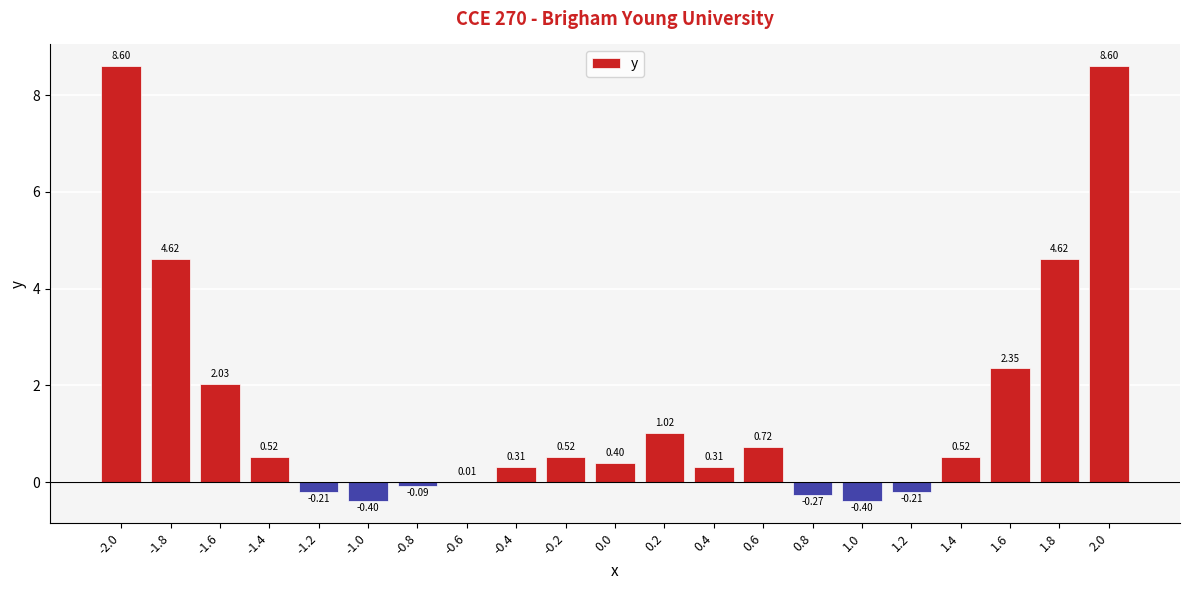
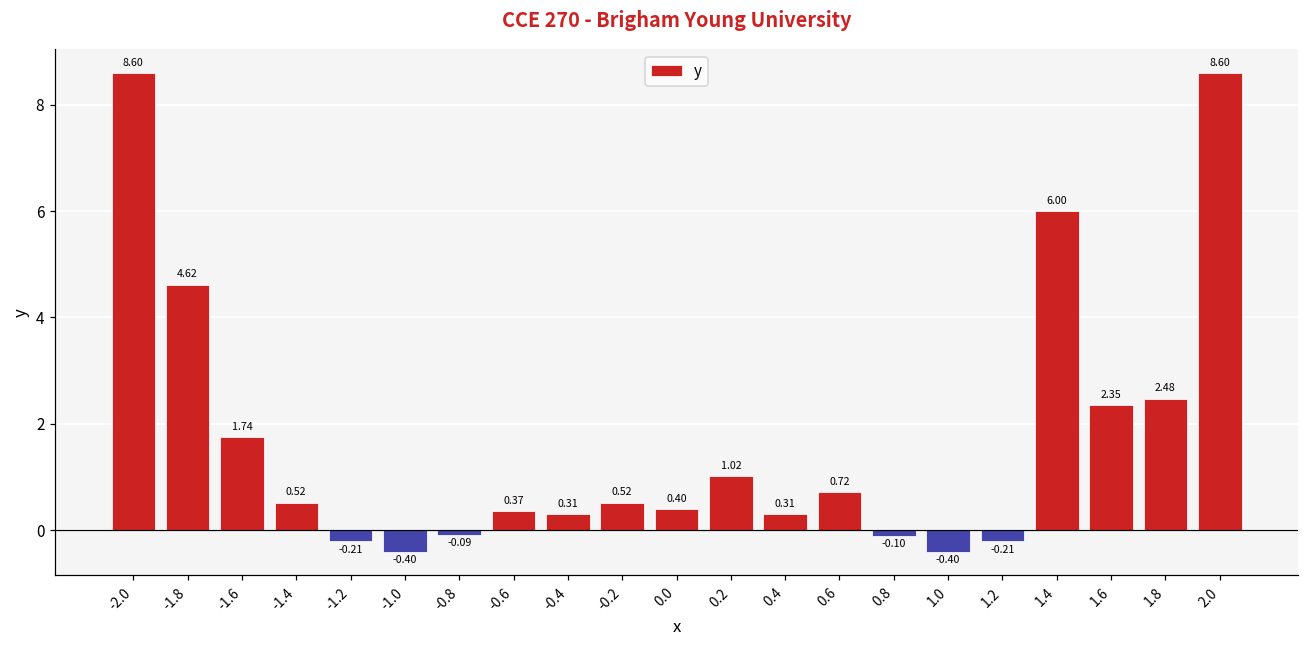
  {
    "-2.0": 8.60,
    "-1.8": 4.62,
-   "-1.6": 2.03,
+   "-1.6": 1.74,
    "-1.4": 0.52,
    "-1.2": -0.21,
    "-1.0": -0.40,
    "-0.8": -0.09,
-   "-0.6": 0.01,
+   "-0.6": 0.37,
    "-0.4": 0.31,
    "-0.2": 0.52,
    "0.0": 0.40,
    "0.2": 1.02,
    "0.4": 0.31,
    "0.6": 0.72,
-   "0.8": -0.27,
+   "0.8": -0.10,
    "1.0": -0.40,
    "1.2": -0.21,
-   "1.4": 0.52,
+   "1.4": 6.00,
    "1.6": 2.35,
-   "1.8": 4.62,
+   "1.8": 2.48,
    "2.0": 8.60
  }
